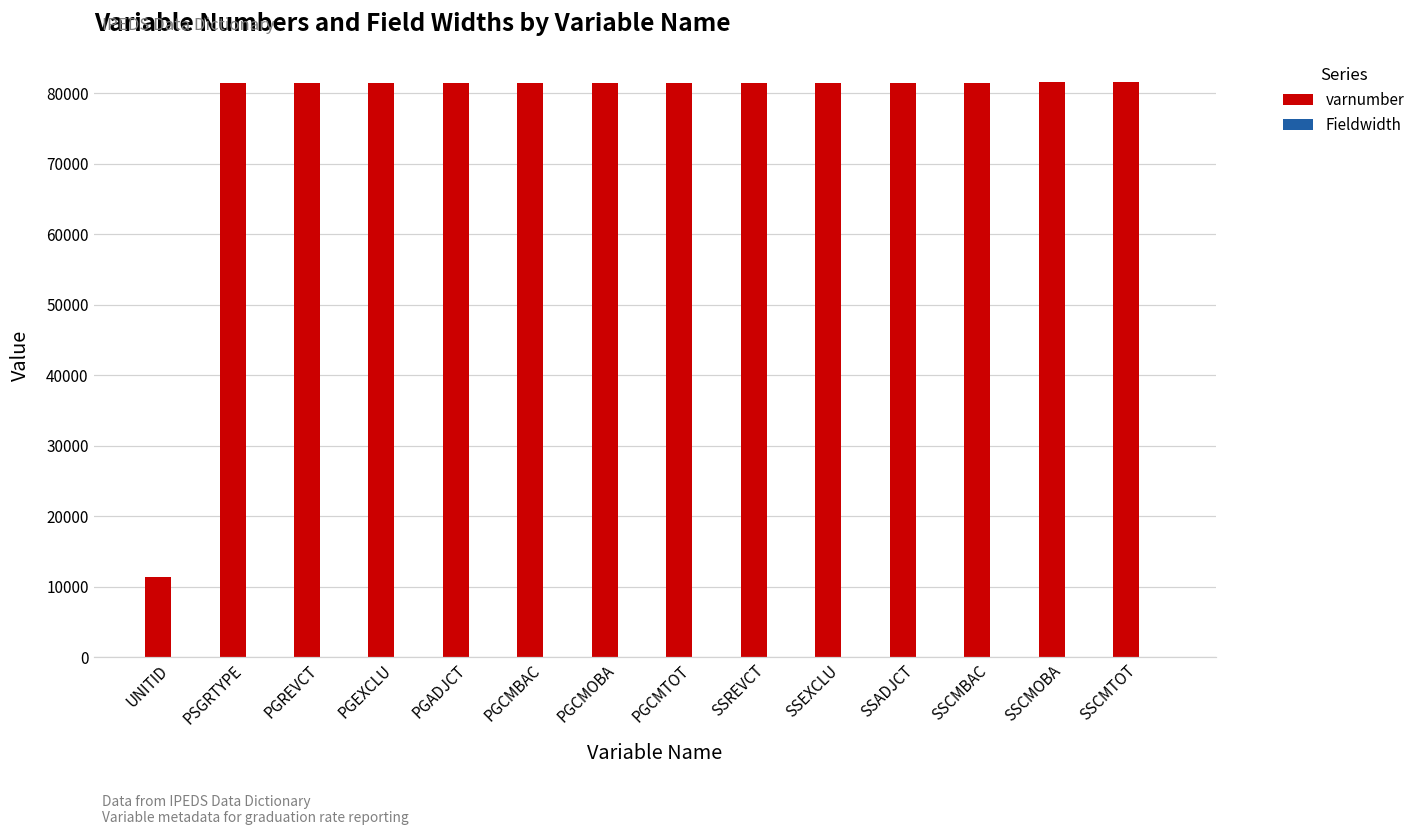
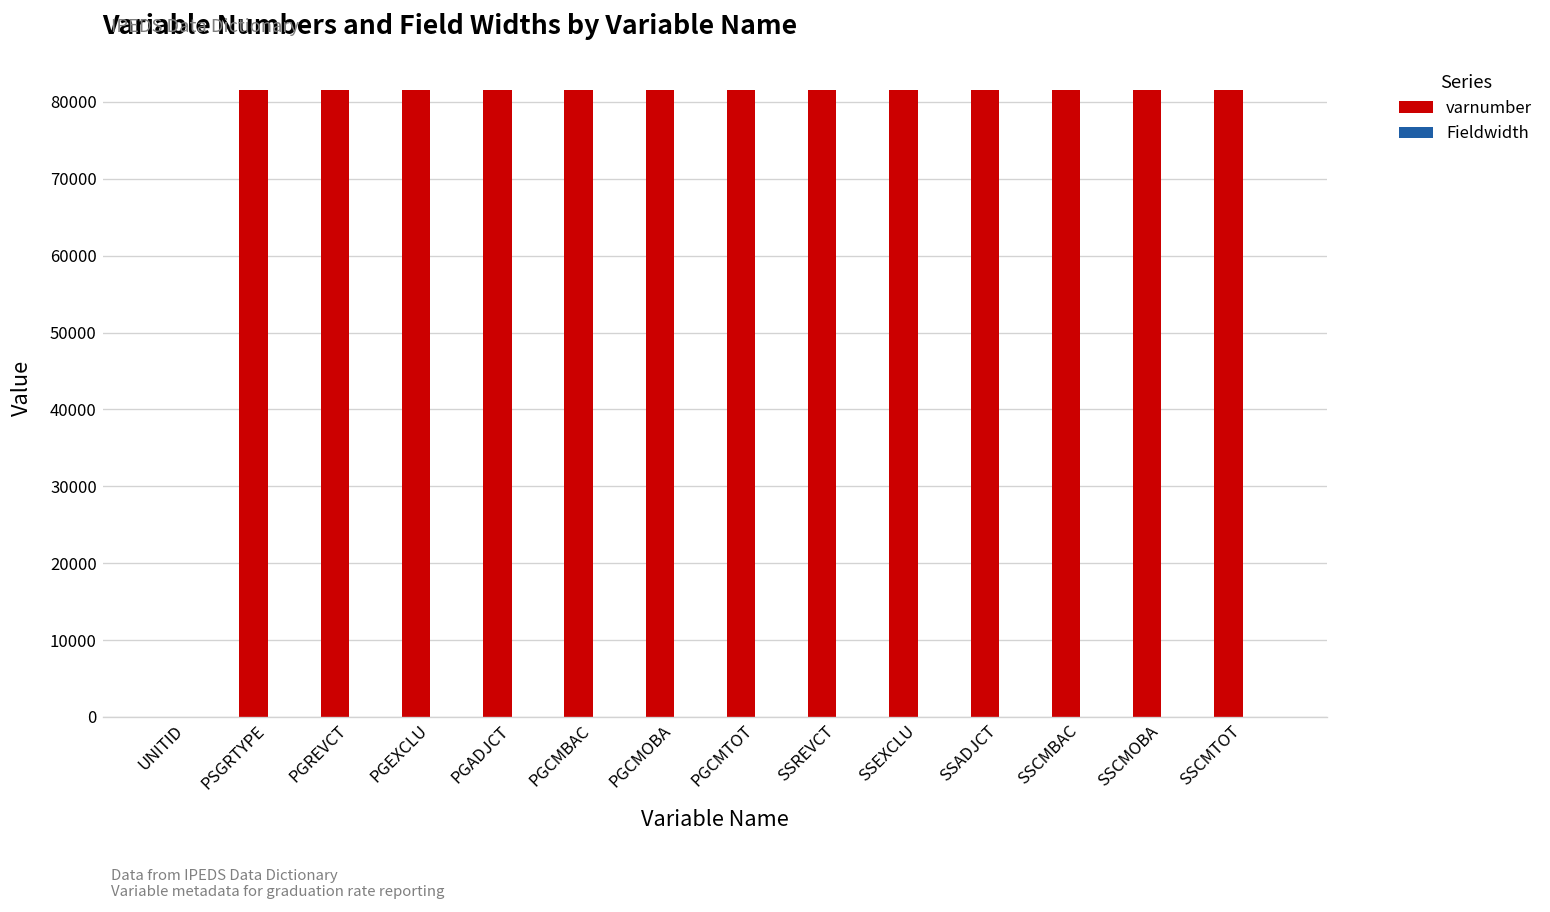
  {
    "varnumber": {
-     "UNITID": 11000,
+     "UNITID": 0,
      "PSGRTYPE": 82000,
      "PGREVCT": 82000,
      "PGEXCLU": 82000,
      "PGADJCT": 82000,
      "PGCMBAC": 82000,
      "PGCMOBA": 82000,
      "PGCMTOT": 82000,
      "SSREVCT": 82000,
      "SSEXCLU": 82000,
      "SSADJCT": 82000,
      "SSCMBAC": 82000,
      "SSCMOBA": 82000,
      "SSCMTOT": 82000
    }
  }
